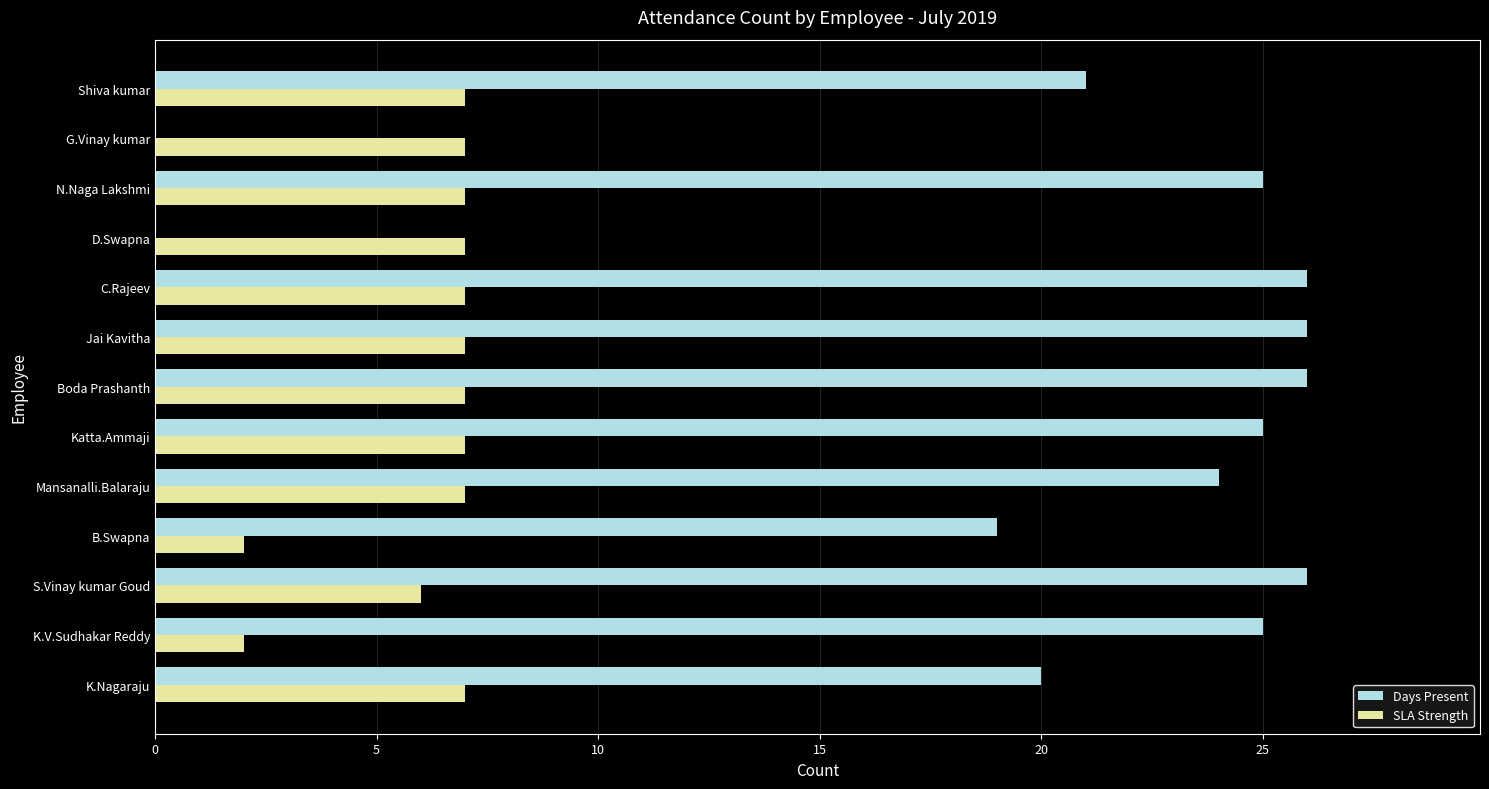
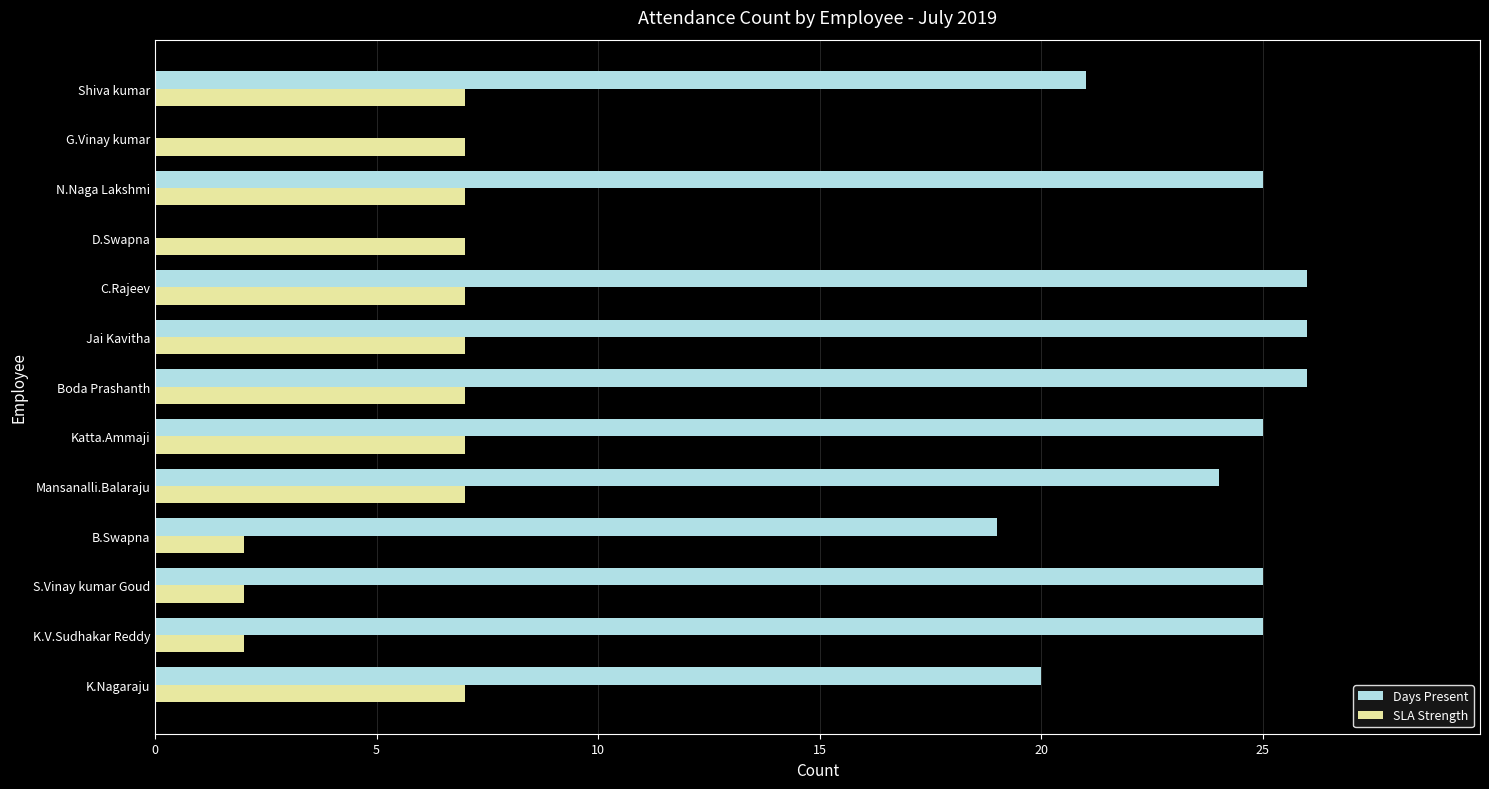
  {
    "Days Present": {
      "Shiva kumar": 21,
      "G.Vinay kumar": 0,
      "N.Naga Lakshmi": 25,
      "D.Swapna": 0,
      "C.Rajeev": 26,
      "Jai Kavitha": 26,
      "Boda Prashanth": 26,
      "Katta.Ammaji": 25,
      "Mansanalli.Balaraju": 24,
      "B.Swapna": 19,
-     "S.Vinay kumar Goud": 26,
+     "S.Vinay kumar Goud": 25,
      "K.V.Sudhakar Reddy": 25,
      "K.Nagaraju": 20
    },
    "SLA Strength": {
      "Shiva kumar": 7,
      "G.Vinay kumar": 7,
      "N.Naga Lakshmi": 7,
      "D.Swapna": 7,
      "C.Rajeev": 7,
      "Jai Kavitha": 7,
      "Boda Prashanth": 7,
      "Katta.Ammaji": 7,
      "Mansanalli.Balaraju": 7,
      "B.Swapna": 2,
-     "S.Vinay kumar Goud": 6,
+     "S.Vinay kumar Goud": 2,
      "K.V.Sudhakar Reddy": 2,
      "K.Nagaraju": 7
    }
  }
